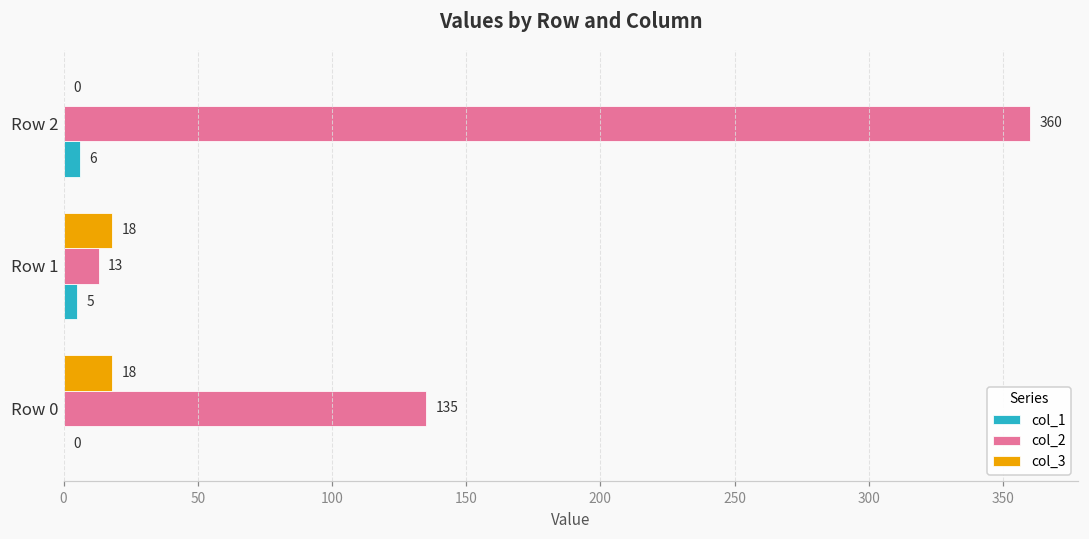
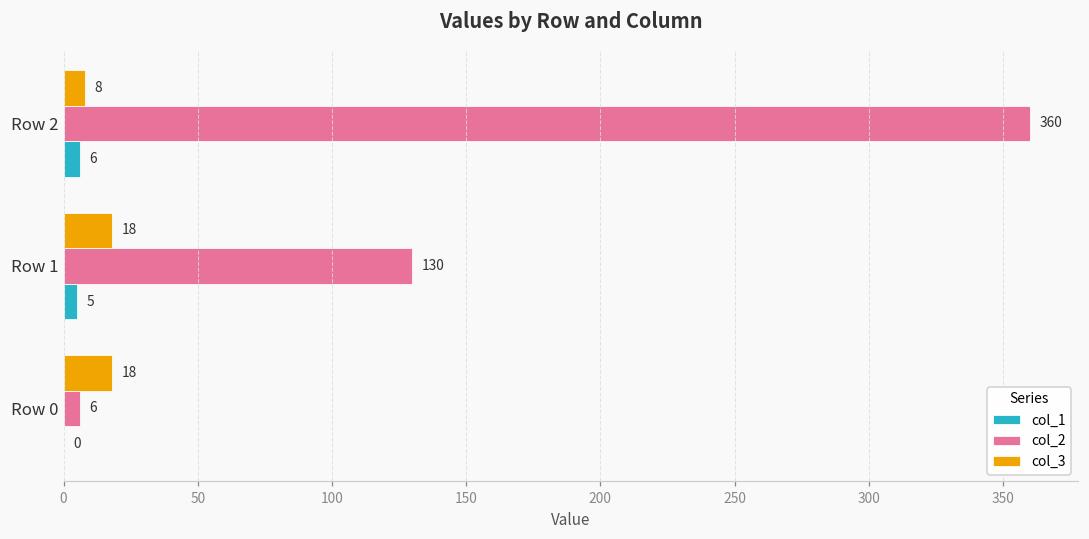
  {
    "col_1": {
      "Row 2": 6,
      "Row 1": 5,
      "Row 0": 0
    },
    "col_2": {
      "Row 2": 360,
-     "Row 1": 13,
-     "Row 0": 135
+     "Row 1": 130,
+     "Row 0": 6
    },
    "col_3": {
-     "Row 2": 0,
+     "Row 2": 8,
      "Row 1": 18,
      "Row 0": 18
    }
  }
